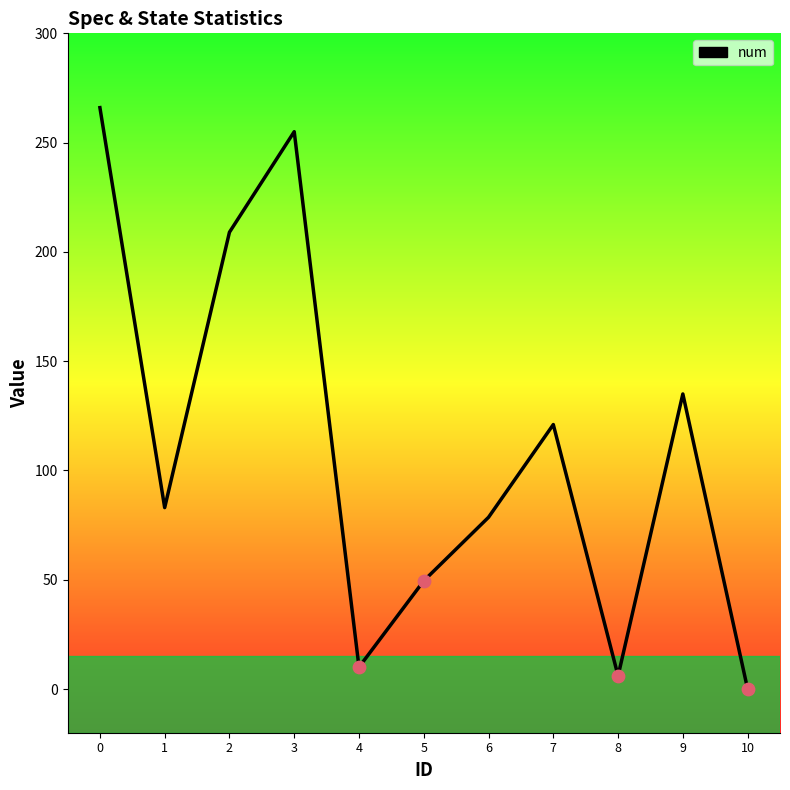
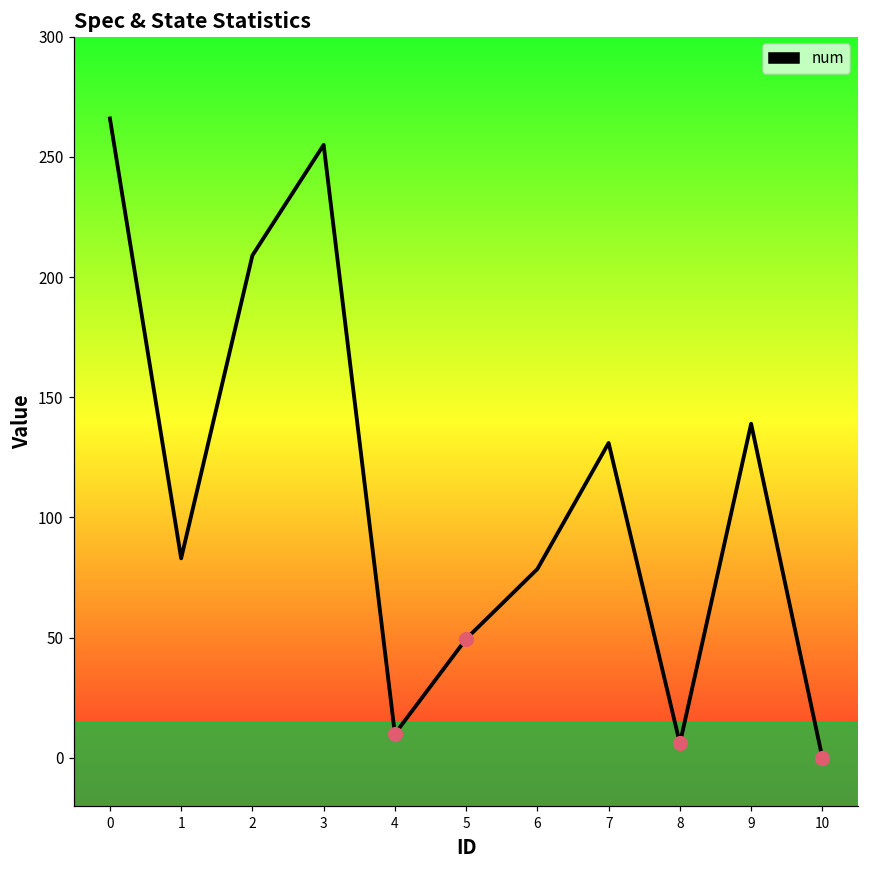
  {
    "num": {
      "0": 266,
      "1": 83,
      "2": 209,
      "3": 255,
      "6": 79,
-     "7": 121,
-     "9": 135
+     "7": 131,
+     "9": 139
    }
  }
